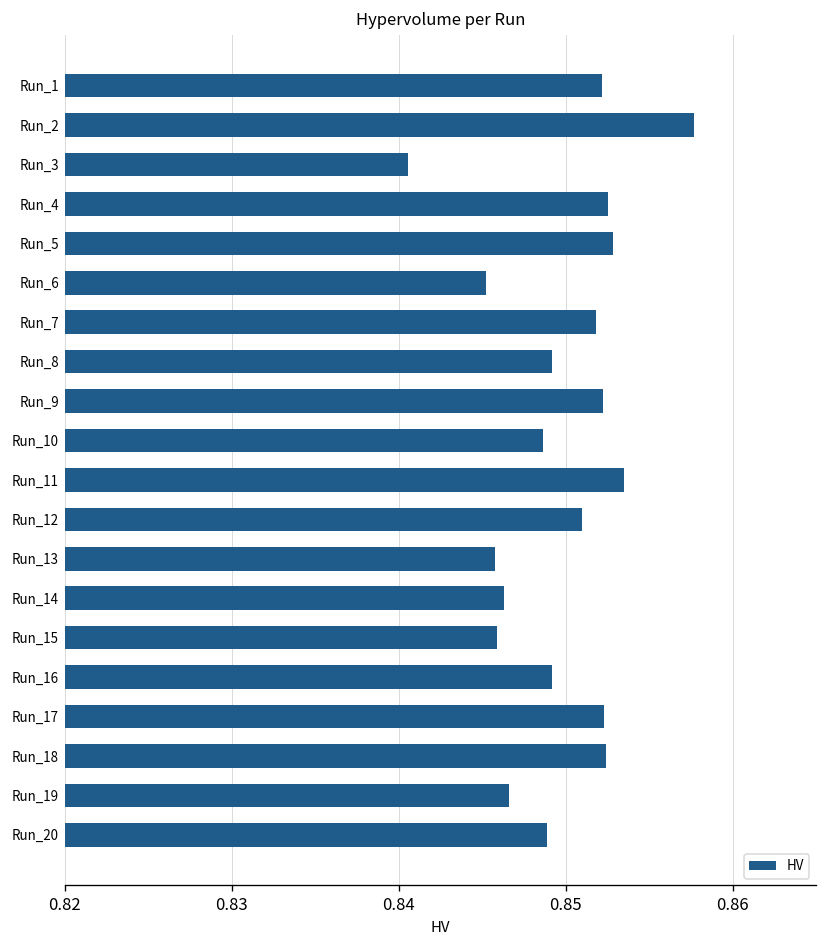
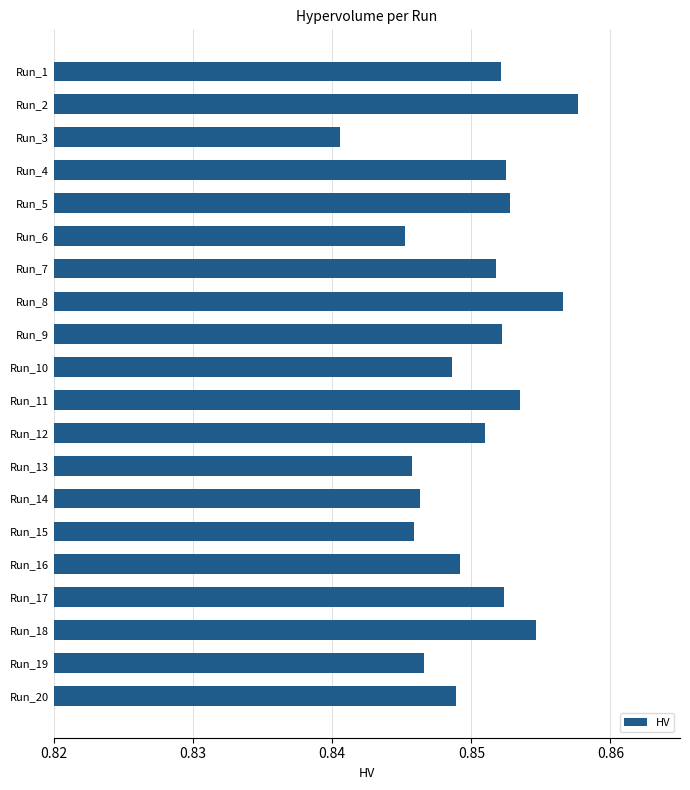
  {
    "Run_1": 0.8522,
    "Run_2": 0.8577,
    "Run_3": 0.8406,
    "Run_4": 0.8525,
    "Run_5": 0.8528,
    "Run_6": 0.8452,
    "Run_7": 0.8518,
-   "Run_8": 0.8492,
+   "Run_8": 0.8566,
    "Run_9": 0.8522,
    "Run_10": 0.8486,
    "Run_11": 0.8535,
    "Run_12": 0.8510,
    "Run_13": 0.8458,
    "Run_14": 0.8463,
    "Run_15": 0.8459,
    "Run_16": 0.8492,
    "Run_17": 0.8523,
-   "Run_18": 0.8524,
+   "Run_18": 0.8546,
    "Run_19": 0.8466,
    "Run_20": 0.8489
  }
